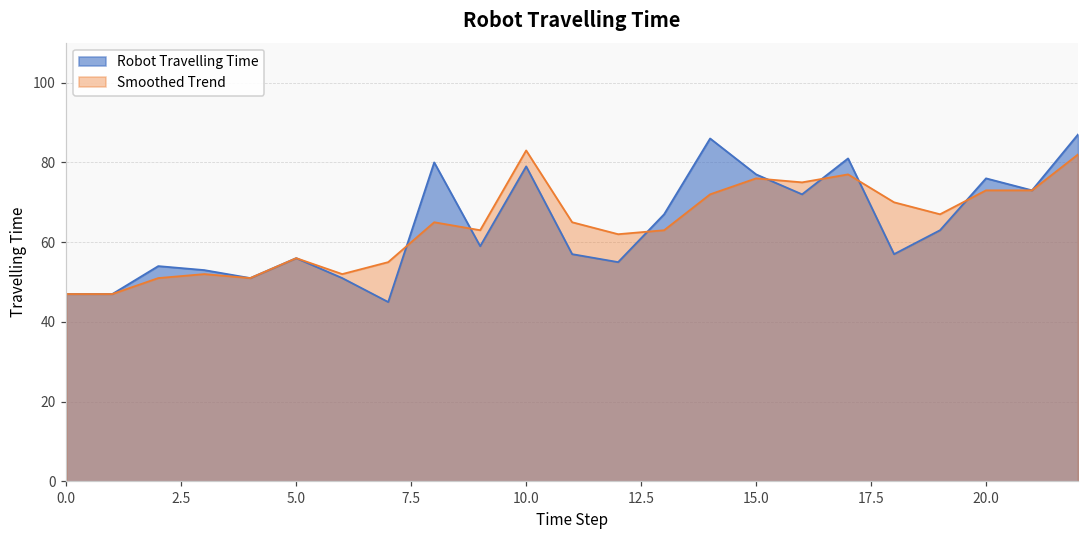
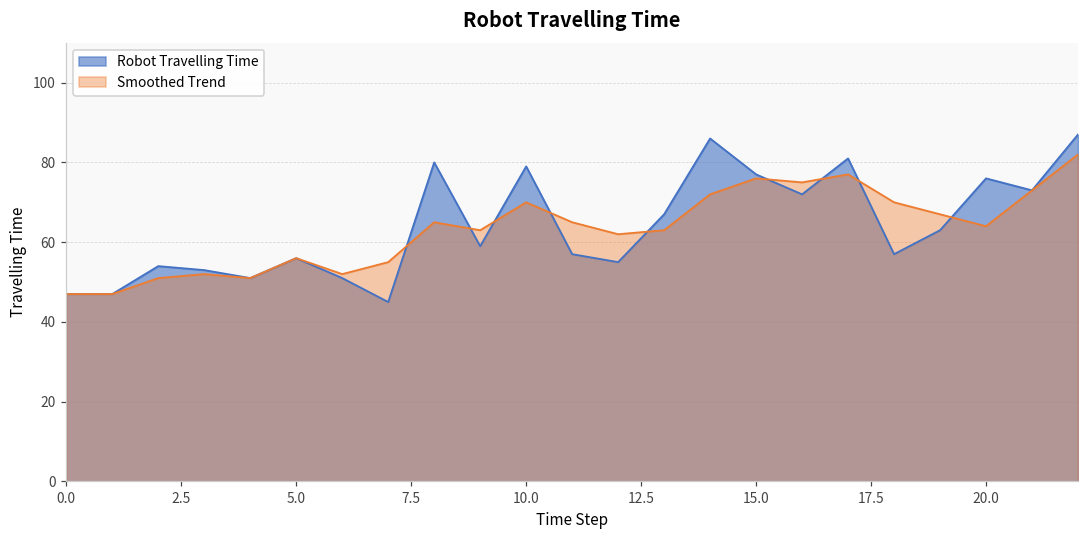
  {
    "Robot Travelling Time": {
      "10.0": 79,
      "15.0": 77,
      "20.0": 76
    },
    "Smoothed Trend": {
-     "10.0": 83,
+     "10.0": 70,
      "15.0": 76,
-     "20.0": 73
+     "20.0": 64
    }
  }
